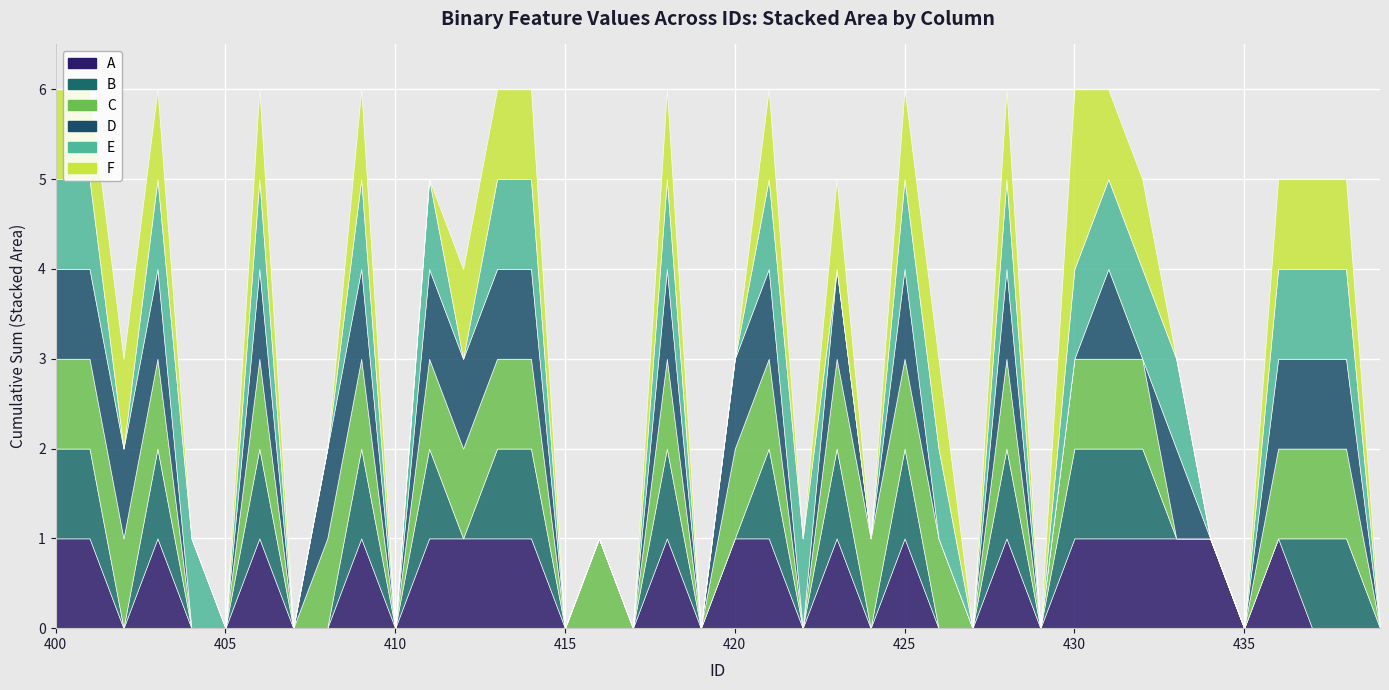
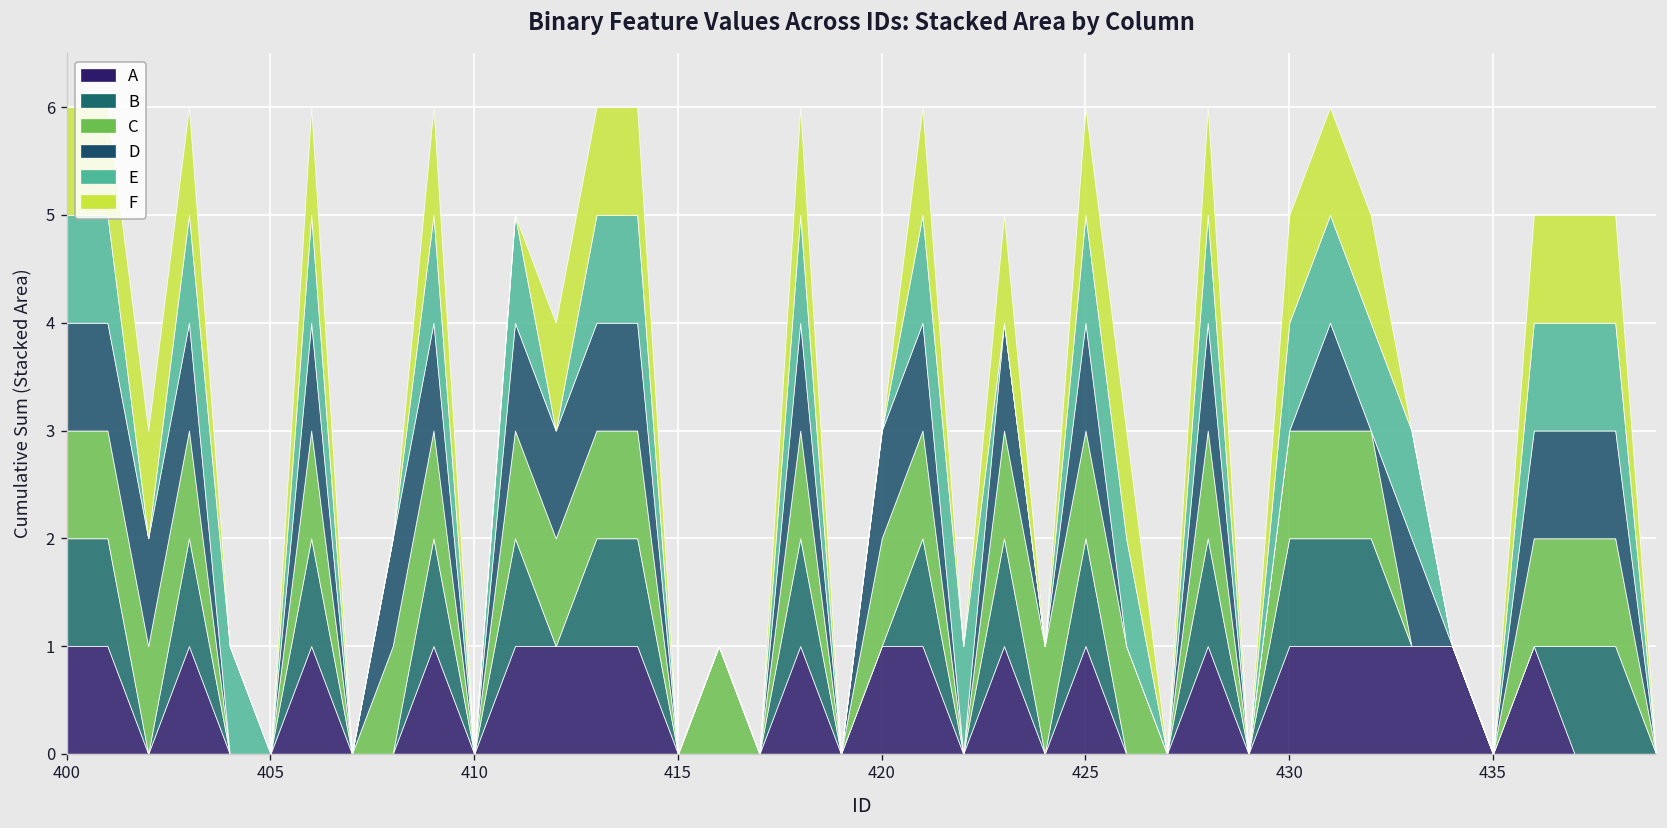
  {
    "C": {
      "400": 1,
      "420": 1,
      "425": 1
    },
    "E": {
      "400": 1,
      "425": 1,
      "430": 1
    },
    "F": {
      "400": 1,
      "425": 1,
-     "430": 2
+     "430": 1
    }
  }
